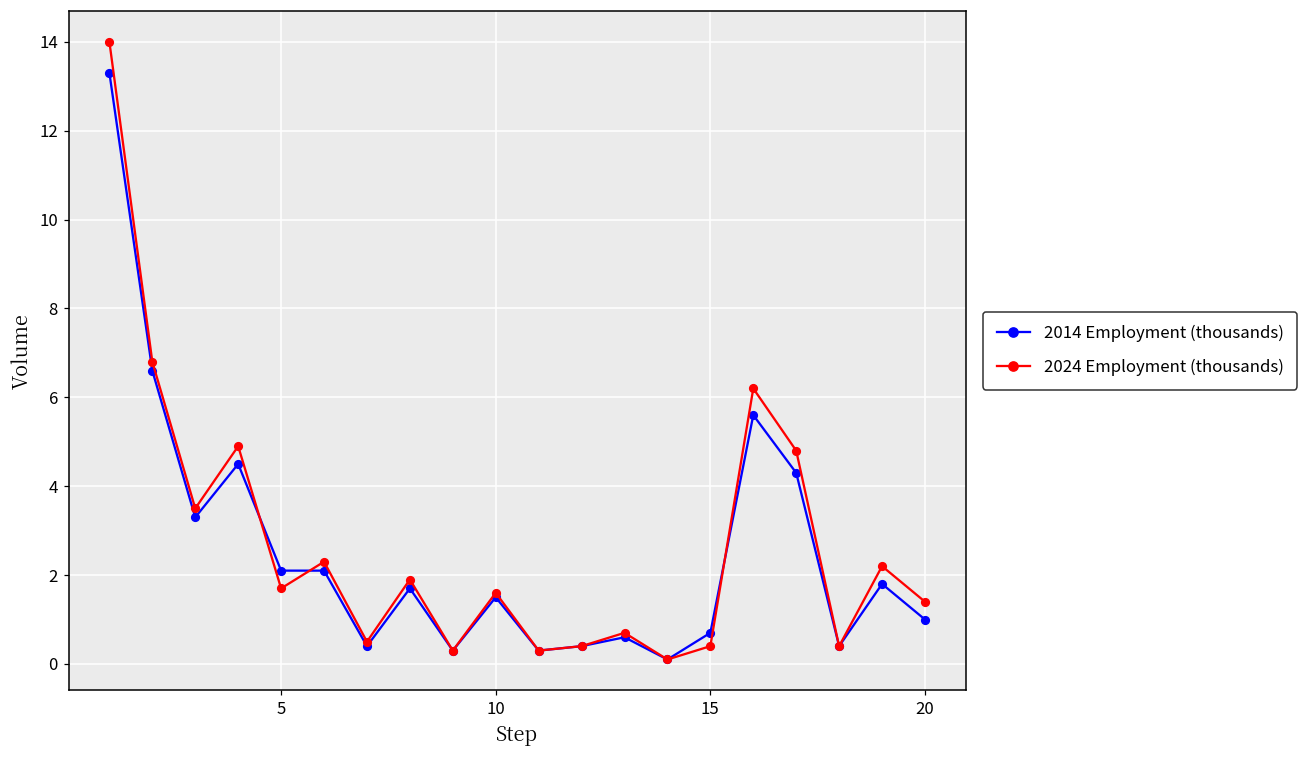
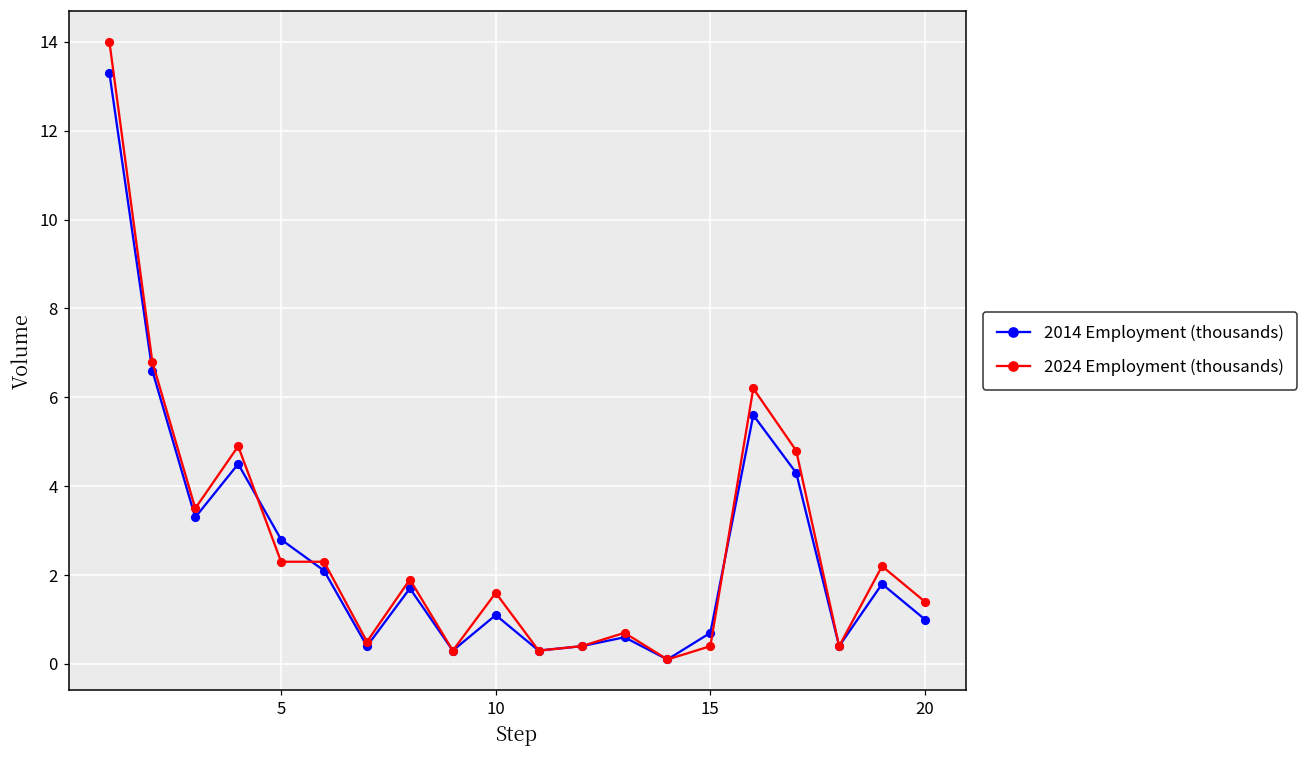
  {
    "2014 Employment (thousands)": {
-     "5": 2.1,
-     "10": 1.5,
+     "5": 2.8,
+     "10": 1.1,
      "15": 0.7,
      "20": 1.0
    },
    "2024 Employment (thousands)": {
-     "5": 1.7,
+     "5": 2.3,
      "10": 1.6,
      "15": 0.4,
      "20": 1.4
    }
  }
